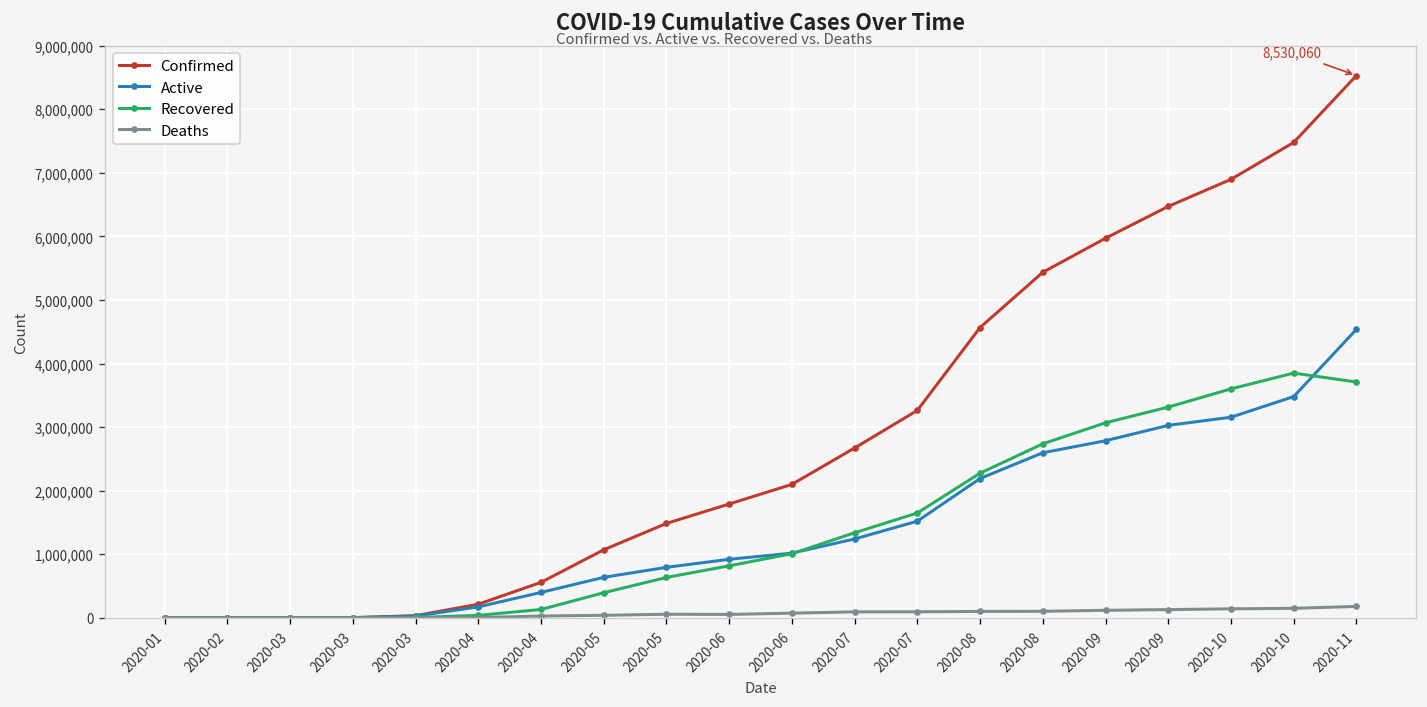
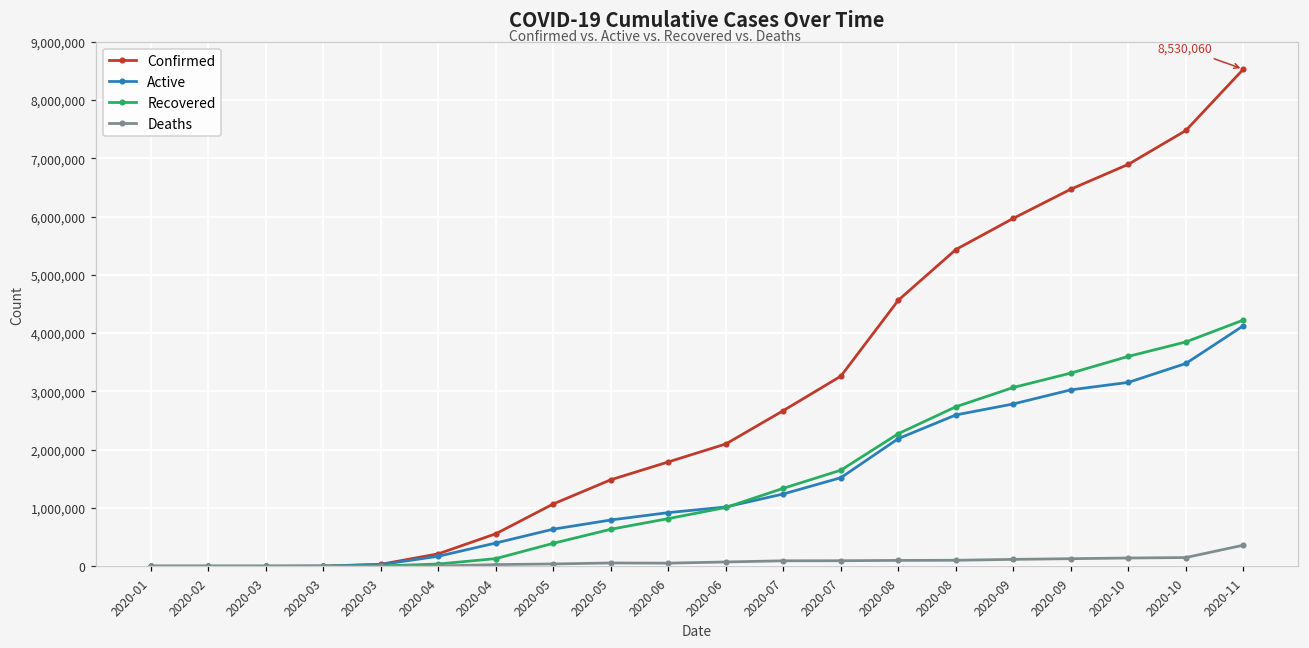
  {
    "Confirmed": {
      "2020-11": "8,530,060"
    },
    "Active": {
-     "2020-11": "4,500,000"
+     "2020-11": "4,100,000"
    },
    "Recovered": {
-     "2020-11": "3,700,000"
+     "2020-11": "4,200,000"
    },
    "Deaths": {
-     "2020-11": "200,000"
+     "2020-11": "400,000"
    }
  }
